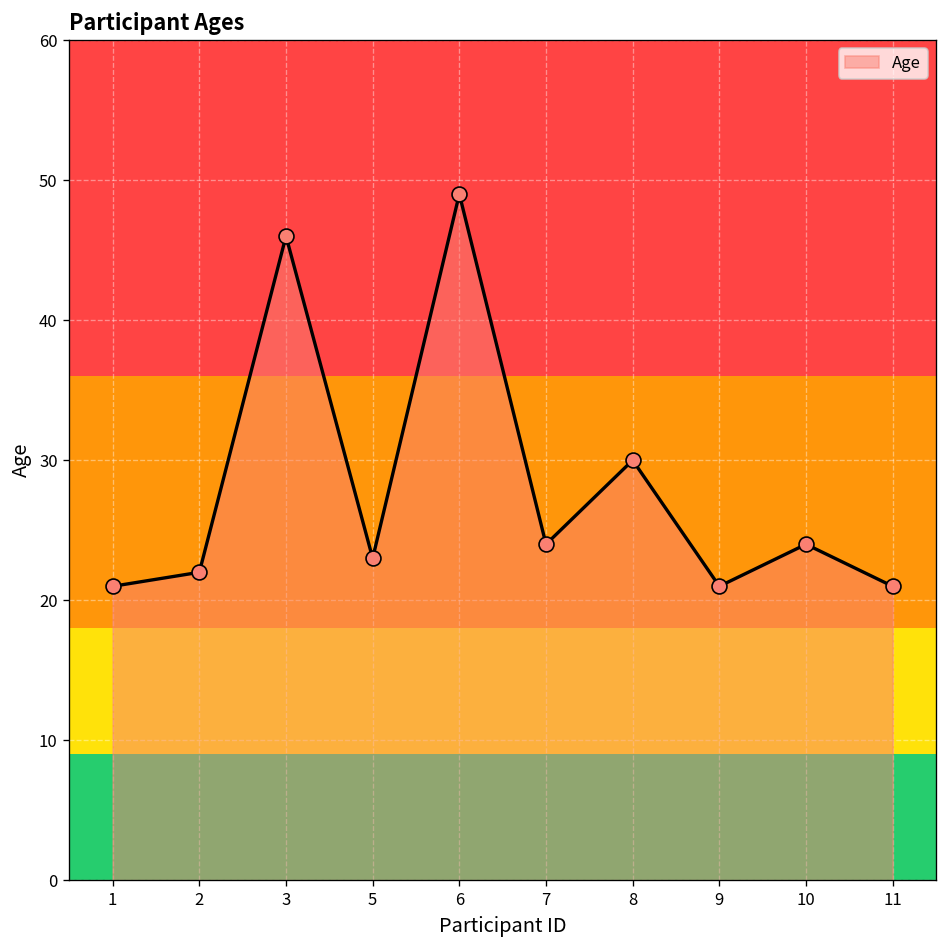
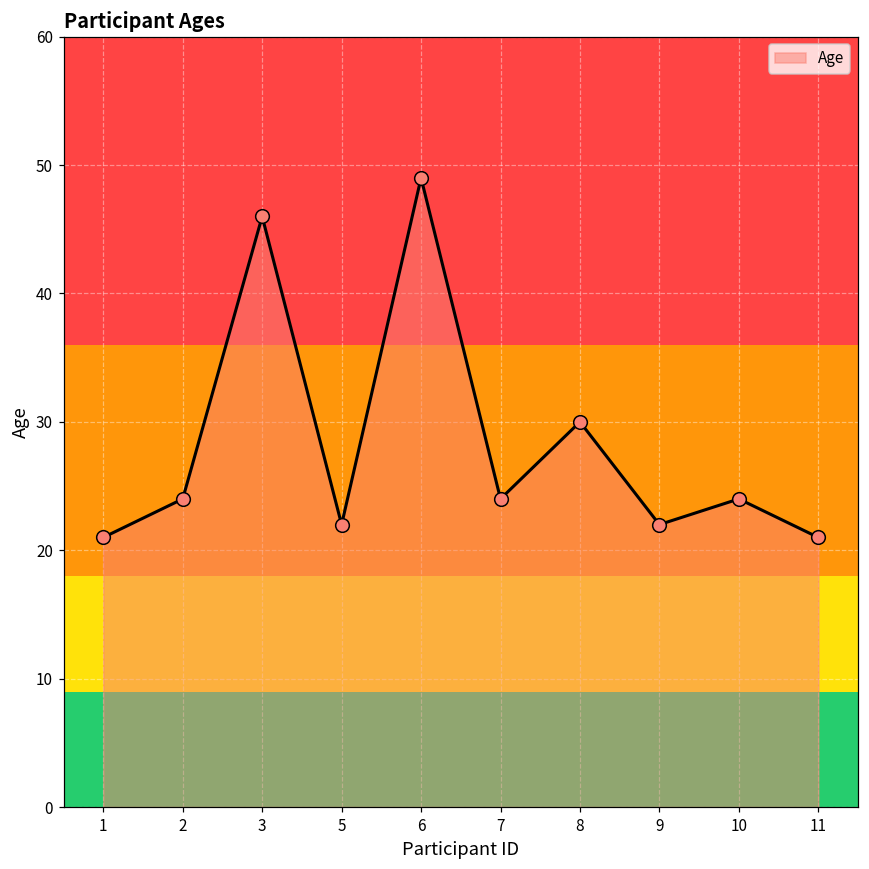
  {
    "1": 21,
-   "2": 22,
+   "2": 24,
    "3": 46,
-   "5": 23,
+   "5": 22,
    "6": 49,
    "7": 24,
    "8": 30,
-   "9": 21,
+   "9": 22,
    "10": 24,
    "11": 21
  }
